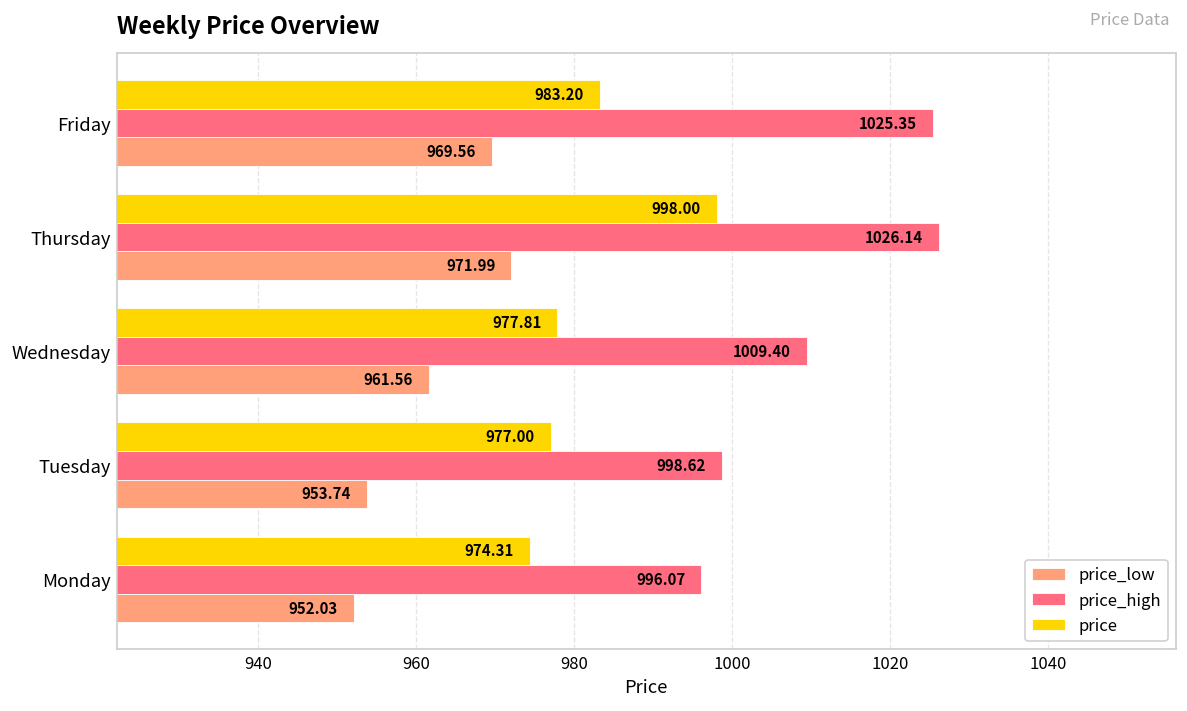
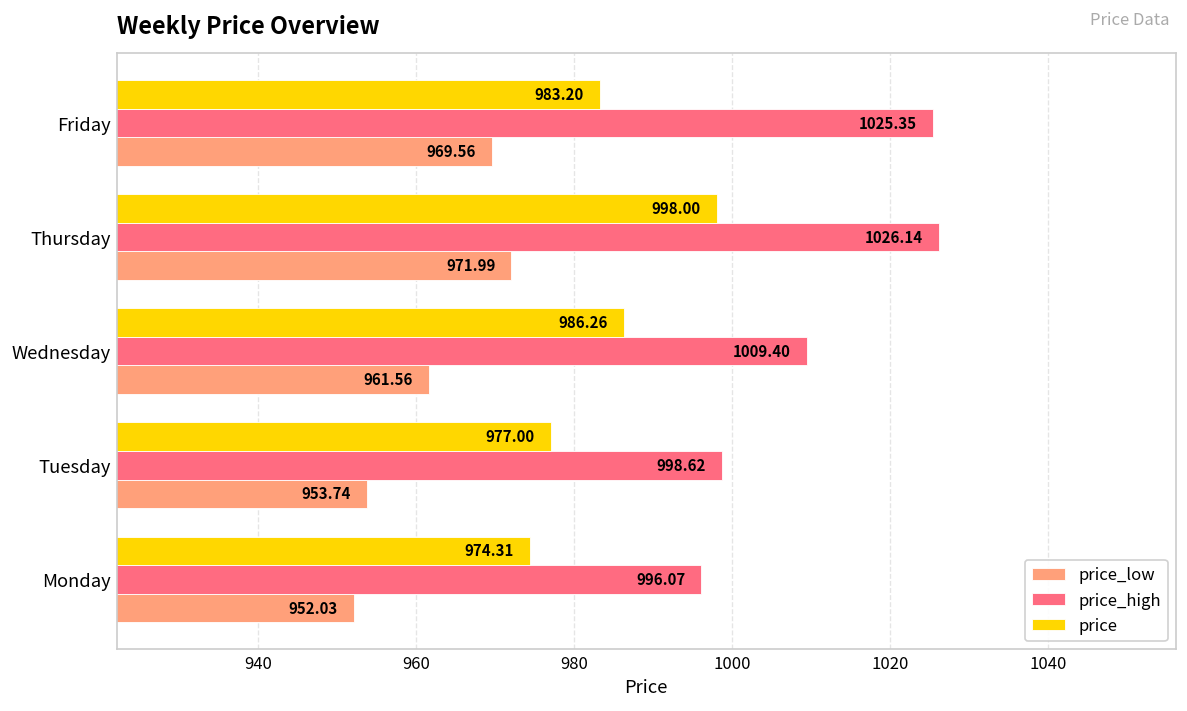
  {
    "price": {
      "Friday": 983.20,
      "Thursday": 998.00,
-     "Wednesday": 977.81,
+     "Wednesday": 986.26,
      "Tuesday": 977.00,
      "Monday": 974.31
    }
  }
